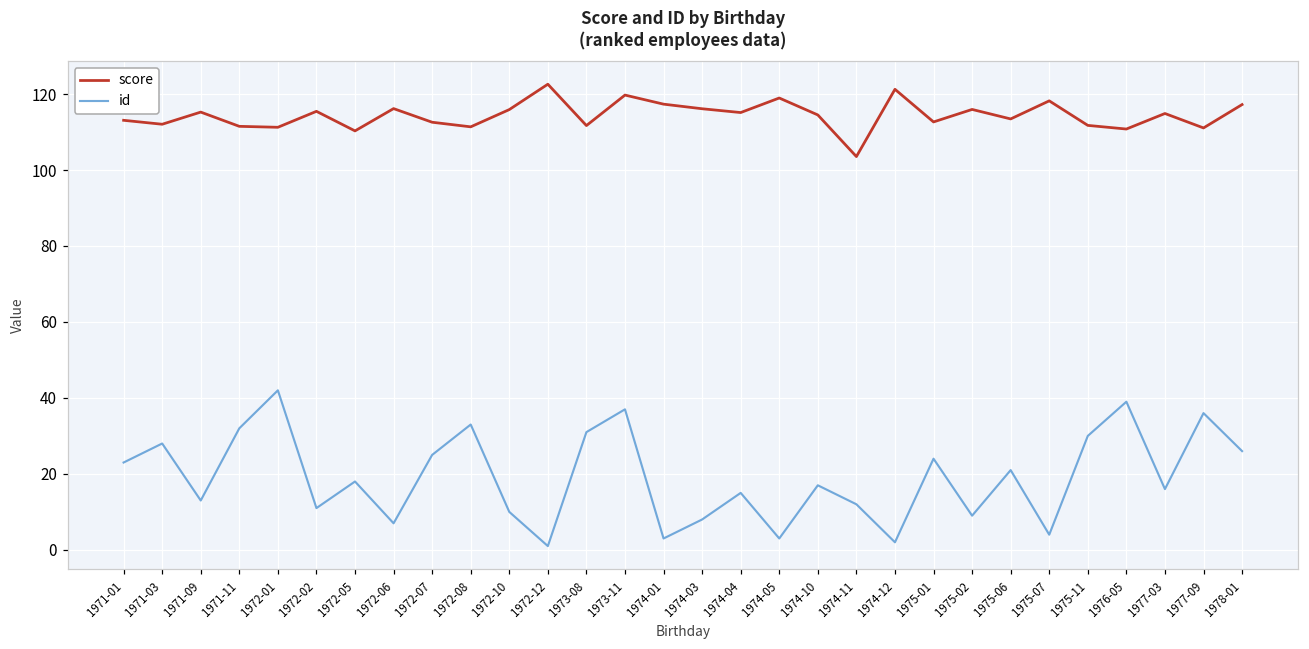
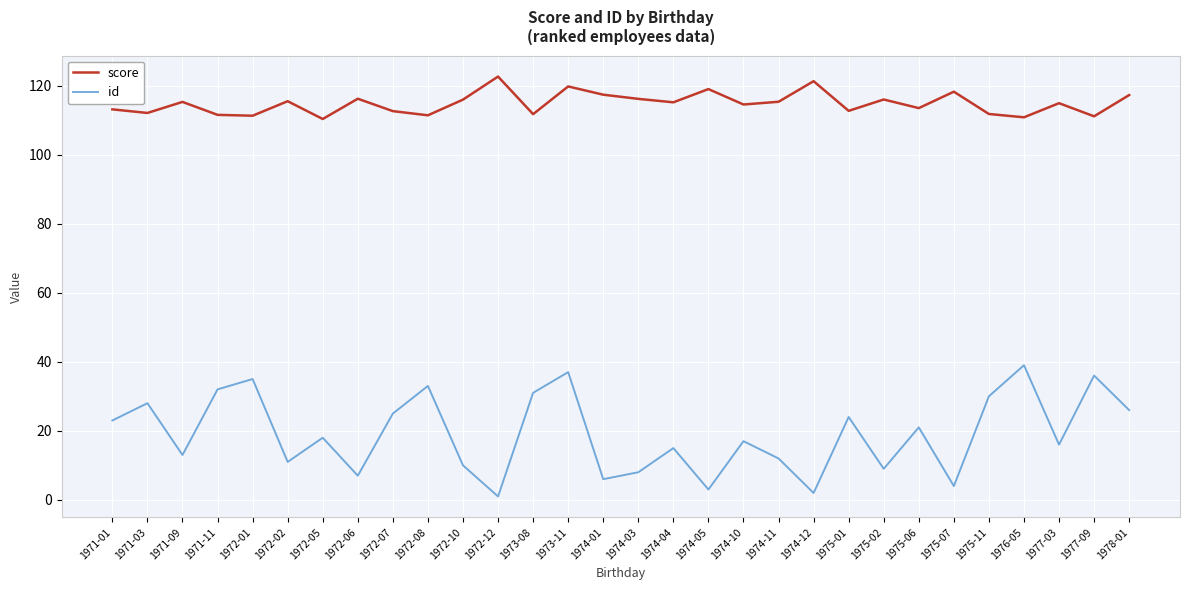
  {
    "score": {
      "1971-01": 113,
      "1971-03": 112,
      "1971-09": 115,
      "1971-11": 112,
      "1972-01": 111,
      "1972-02": 115,
      "1972-05": 110,
      "1972-06": 116,
      "1972-07": 113,
      "1972-08": 111,
      "1972-10": 116,
      "1972-12": 123,
      "1973-08": 112,
      "1973-11": 120,
      "1974-01": 117,
      "1974-03": 116,
      "1974-04": 115,
      "1974-05": 119,
      "1974-10": 115,
-     "1974-11": 104,
+     "1974-11": 115,
      "1974-12": 121,
      "1975-01": 113,
      "1975-02": 116,
      "1975-06": 113,
      "1975-07": 118,
      "1975-11": 112,
      "1976-05": 111,
      "1977-03": 115,
      "1977-09": 111,
      "1978-01": 117
    },
    "id": {
      "1971-01": 23,
      "1971-03": 28,
      "1971-09": 13,
      "1971-11": 32,
-     "1972-01": 42,
+     "1972-01": 35,
      "1972-02": 11,
      "1972-05": 18,
      "1972-06": 7,
      "1972-07": 25,
      "1972-08": 33,
      "1972-10": 10,
      "1972-12": 1,
      "1973-08": 31,
      "1973-11": 37,
-     "1974-01": 3,
+     "1974-01": 6,
      "1974-03": 8,
      "1974-04": 15,
      "1974-05": 3,
      "1974-10": 17,
      "1974-11": 12,
      "1974-12": 2,
      "1975-01": 24,
      "1975-02": 9,
      "1975-06": 21,
      "1975-07": 4,
      "1975-11": 30,
      "1976-05": 39,
      "1977-03": 16,
      "1977-09": 36,
      "1978-01": 26
    }
  }
